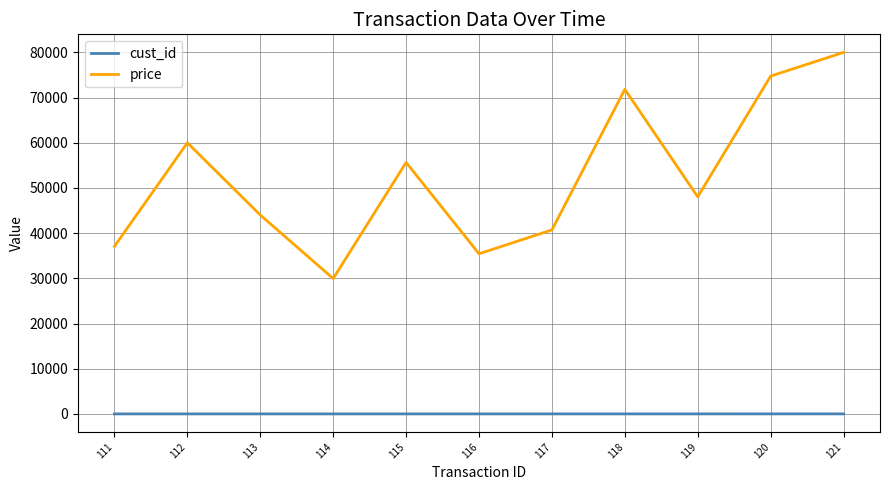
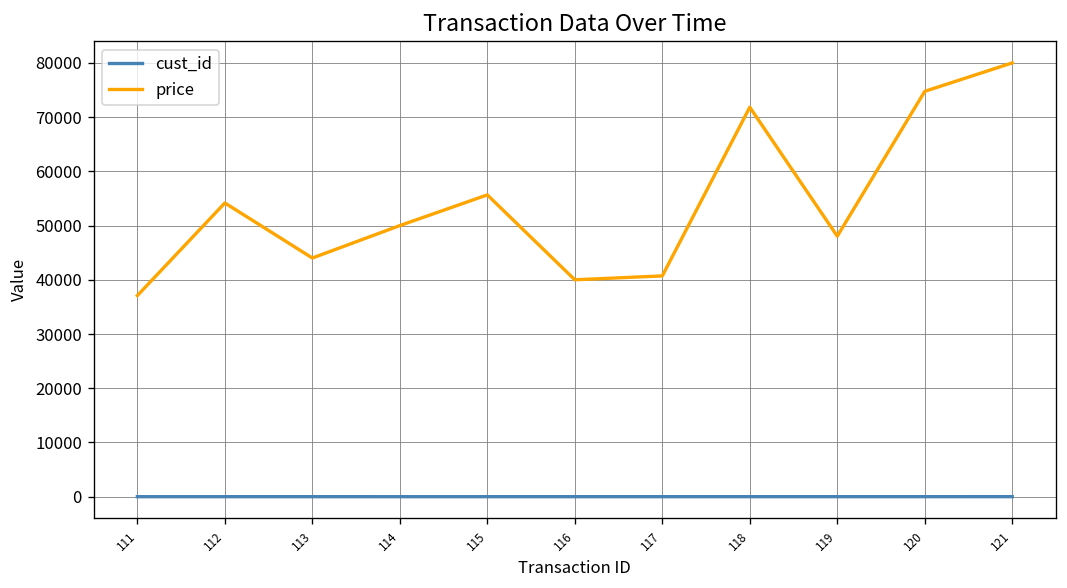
  {
    "cust_id": {
      "111": 0,
      "112": 0,
      "113": 0,
      "114": 0,
      "115": 0,
      "116": 0,
      "117": 0,
      "118": 0,
      "119": 0,
      "120": 0,
      "121": 0
    },
    "price": {
      "111": 37000,
-     "112": 60000,
+     "112": 54000,
      "113": 44000,
-     "114": 30000,
+     "114": 50000,
      "115": 56000,
-     "116": 35000,
+     "116": 40000,
      "117": 41000,
      "118": 72000,
      "119": 48000,
      "120": 75000,
      "121": 80000
    }
  }
